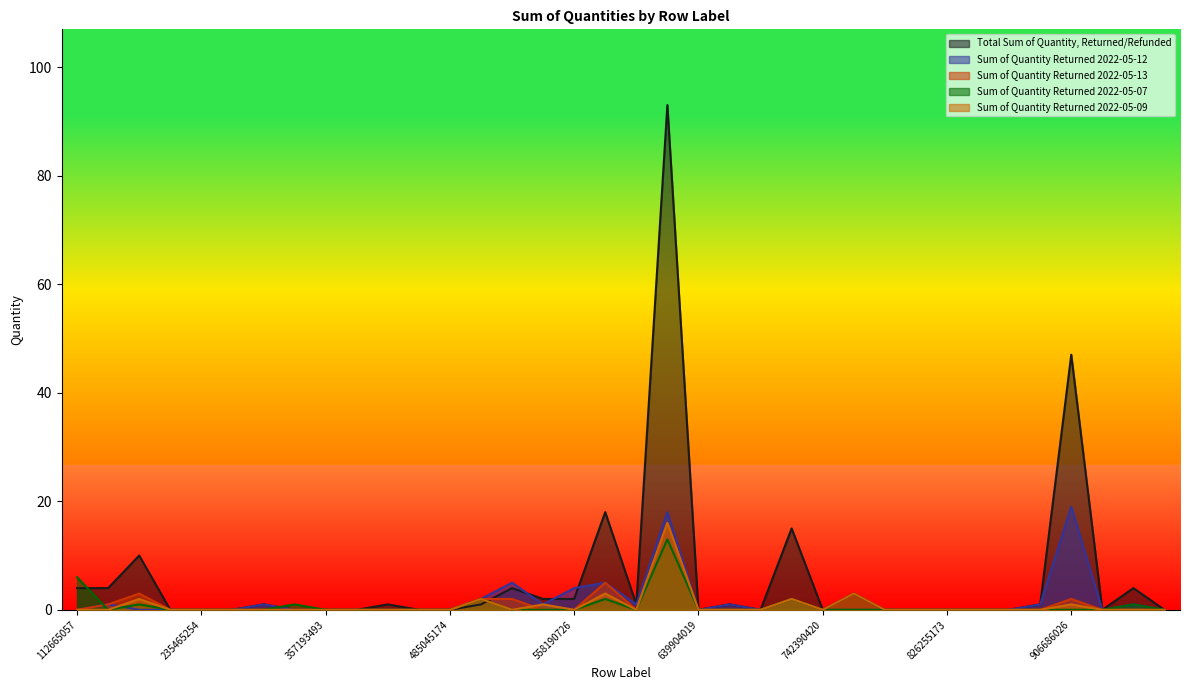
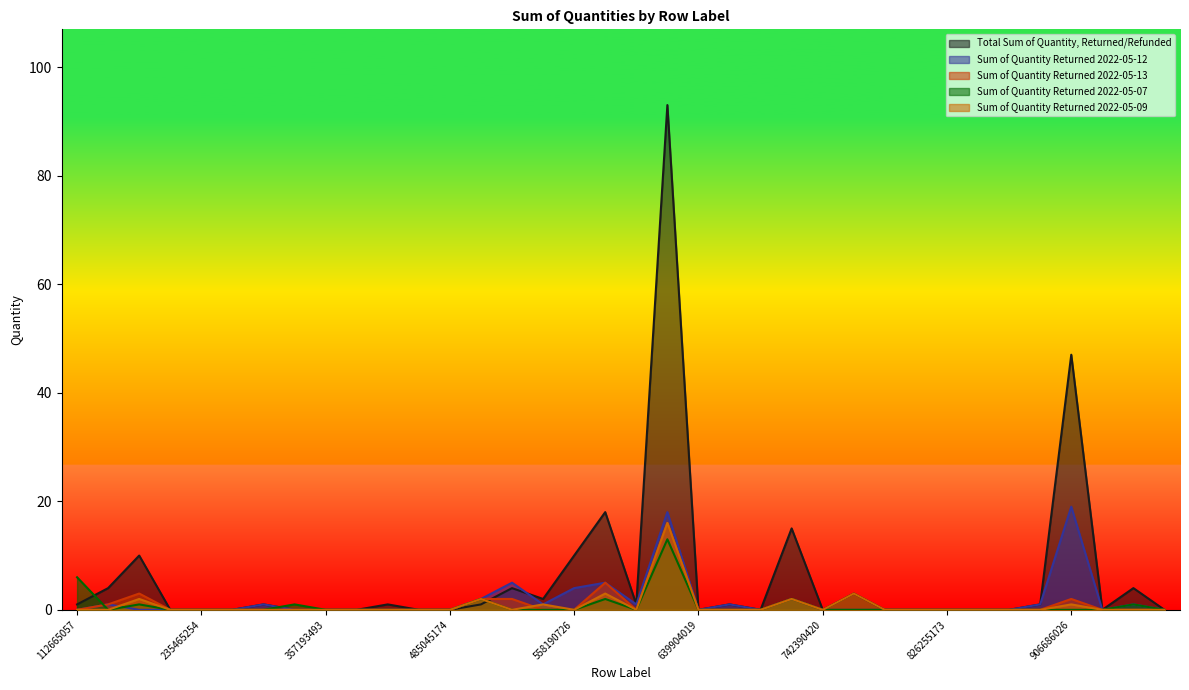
  {
    "Total Sum of Quantity, Returned/Refunded": {
-     "112665057": 4,
-     "558190726": 2,
+     "112665057": 1,
+     "558190726": 10,
      "906686026": 47
    },
    "Sum of Quantity Returned 2022-05-12": {
      "558190726": 4,
      "906686026": 19
    },
    "Sum of Quantity Returned 2022-05-07": {
      "112665057": 6,
      "906686026": 0
    }
  }
